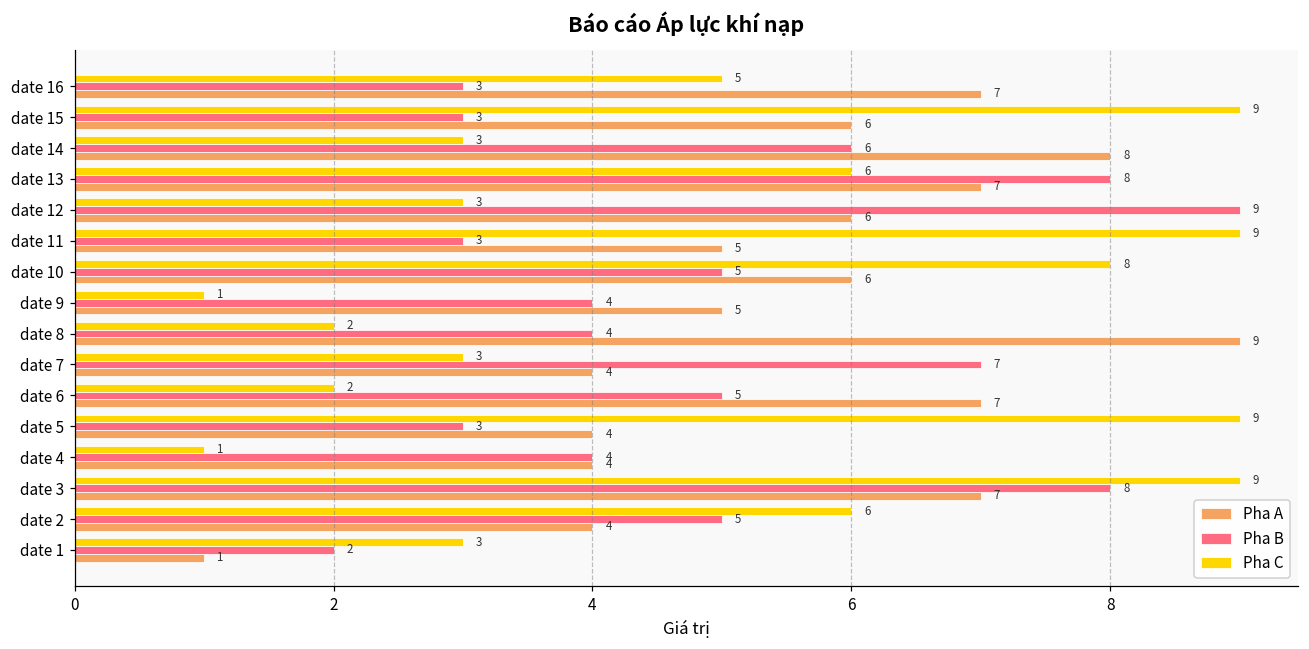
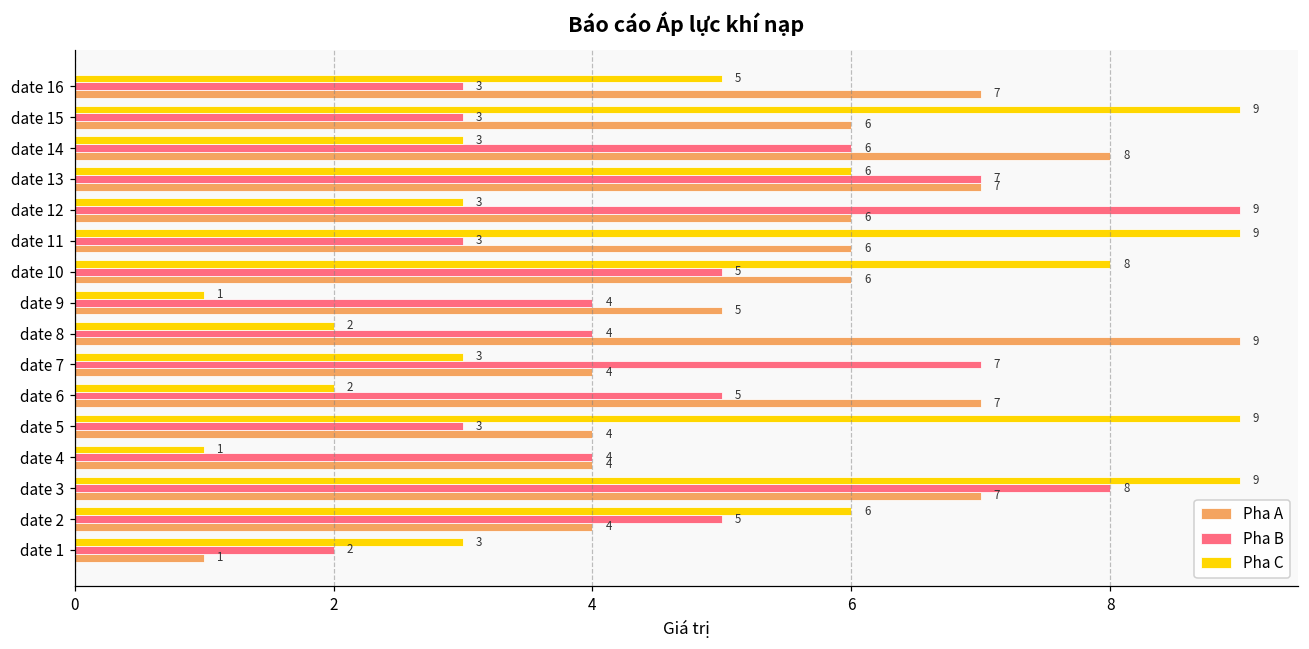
  {
    "Pha A": {
      "date 16": 7,
      "date 15": 6,
      "date 14": 8,
      "date 12": 6,
-     "date 11": 5,
+     "date 11": 6,
      "date 10": 6,
      "date 9": 5,
      "date 8": 9,
      "date 7": 4,
      "date 6": 7,
      "date 5": 4,
      "date 3": 7,
      "date 2": 4,
      "date 1": 1
    },
    "Pha B": {
      "date 16": 3,
      "date 15": 3,
      "date 14": 6,
-     "date 13": 8,
+     "date 13": 7,
      "date 12": 9,
      "date 11": 3,
      "date 10": 5,
      "date 9": 4,
      "date 8": 4,
      "date 7": 7,
      "date 6": 5,
      "date 5": 3,
      "date 3": 8,
      "date 2": 5,
      "date 1": 2
    },
    "Pha C": {
      "date 16": 5,
      "date 15": 9,
      "date 14": 3,
      "date 13": 6,
      "date 12": 3,
      "date 11": 9,
      "date 10": 8,
      "date 9": 1,
      "date 8": 2,
      "date 7": 3,
      "date 6": 2,
      "date 5": 9,
      "date 4": 1,
      "date 3": 9,
      "date 2": 6,
      "date 1": 3
    }
  }
